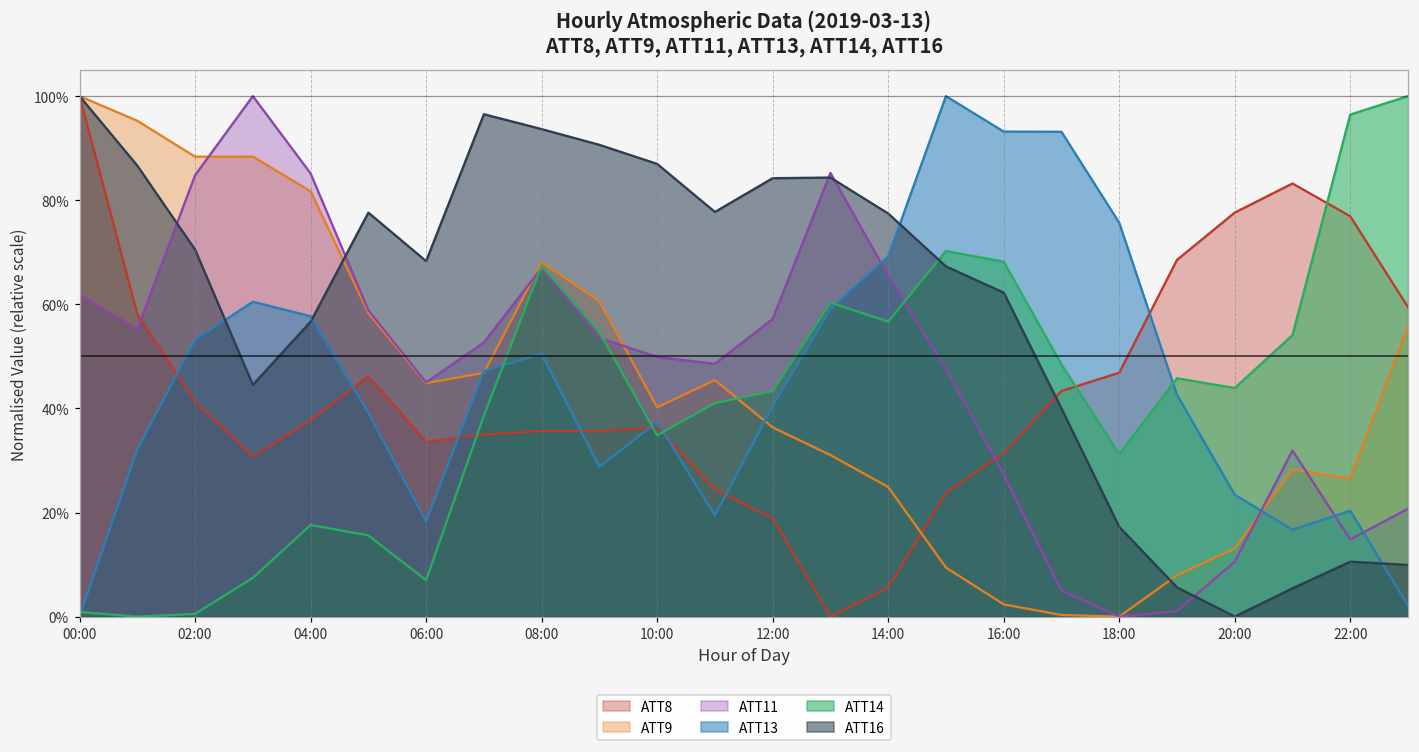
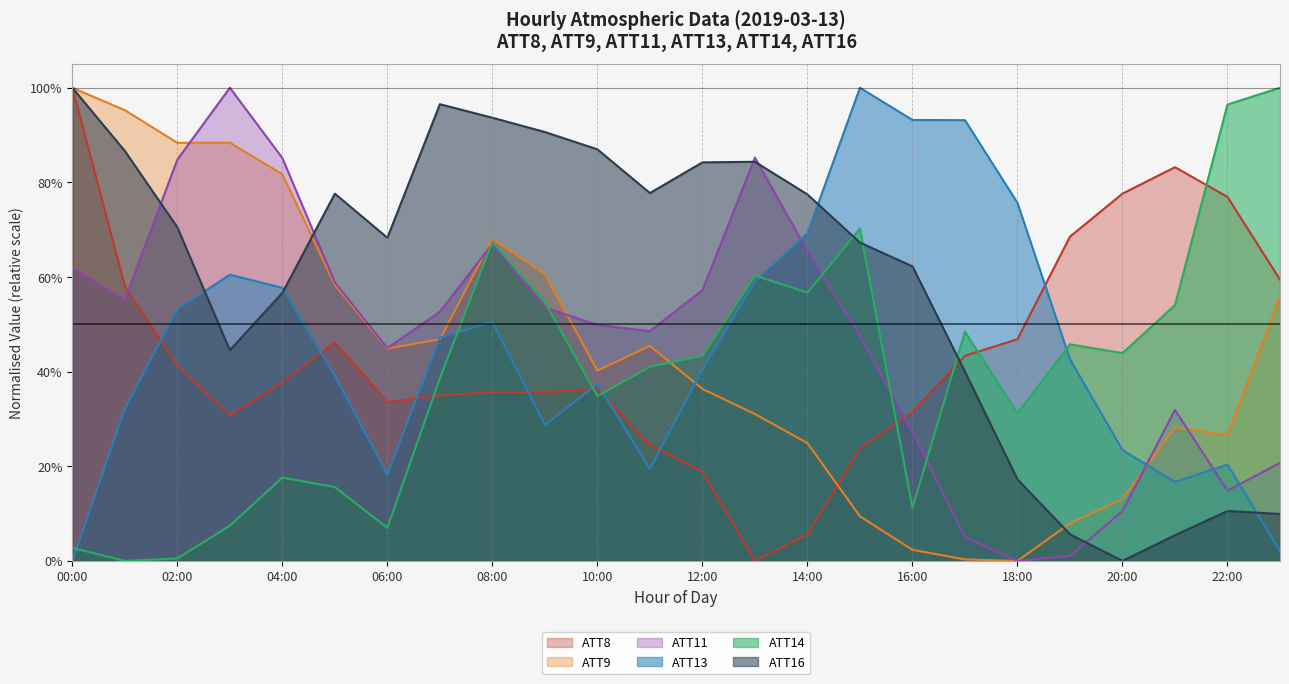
  {
    "ATT11": {
      "00:00": "62%",
      "02:00": "85%",
      "04:00": "85%",
      "10:00": "50%",
      "12:00": "57%",
      "14:00": "65%",
      "16:00": "27%",
      "20:00": "11%",
      "22:00": "15%"
    },
    "ATT13": {
      "00:00": "0%",
      "02:00": "53%",
      "04:00": "58%",
      "06:00": "18%",
      "08:00": "50%",
      "10:00": "37%",
      "12:00": "40%",
      "14:00": "69%",
      "16:00": "93%",
      "18:00": "76%",
      "20:00": "23%",
      "22:00": "20%"
    },
    "ATT14": {
-     "00:00": "1%",
+     "00:00": "3%",
      "02:00": "1%",
      "04:00": "18%",
      "06:00": "7%",
      "10:00": "35%",
      "12:00": "43%",
      "14:00": "57%",
-     "16:00": "68%",
+     "16:00": "11%",
      "18:00": "31%",
      "20:00": "44%",
      "22:00": "96%"
    },
    "ATT16": {
      "02:00": "71%",
      "04:00": "57%",
      "06:00": "68%",
      "08:00": "94%",
      "10:00": "87%",
      "12:00": "84%",
      "14:00": "77%",
      "16:00": "62%",
      "18:00": "17%",
      "20:00": "0%",
      "22:00": "11%"
    }
  }
